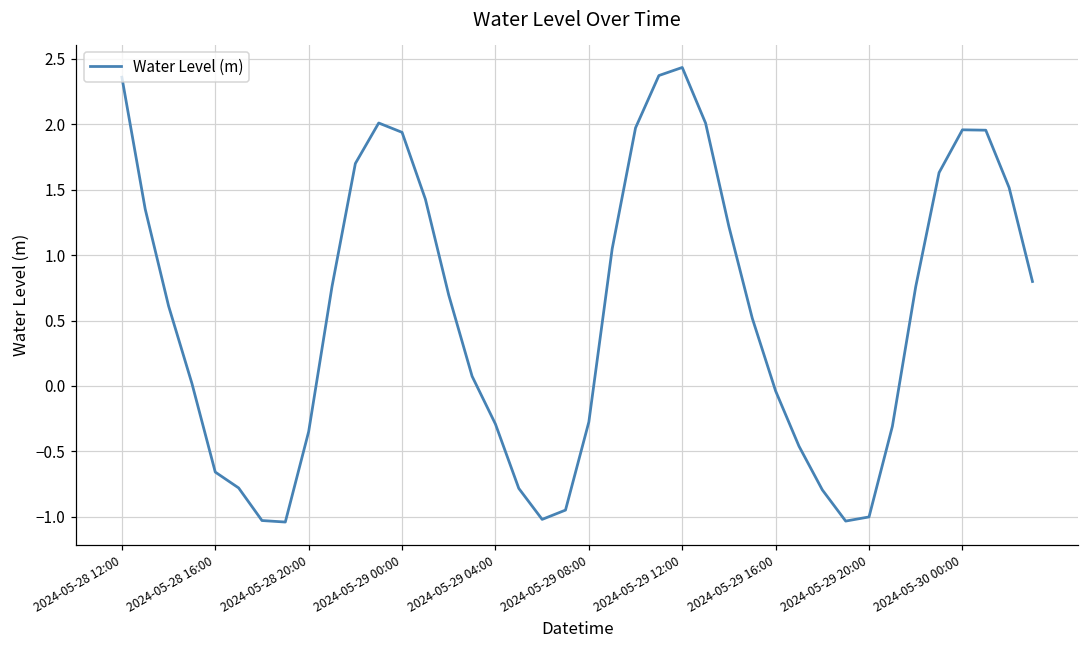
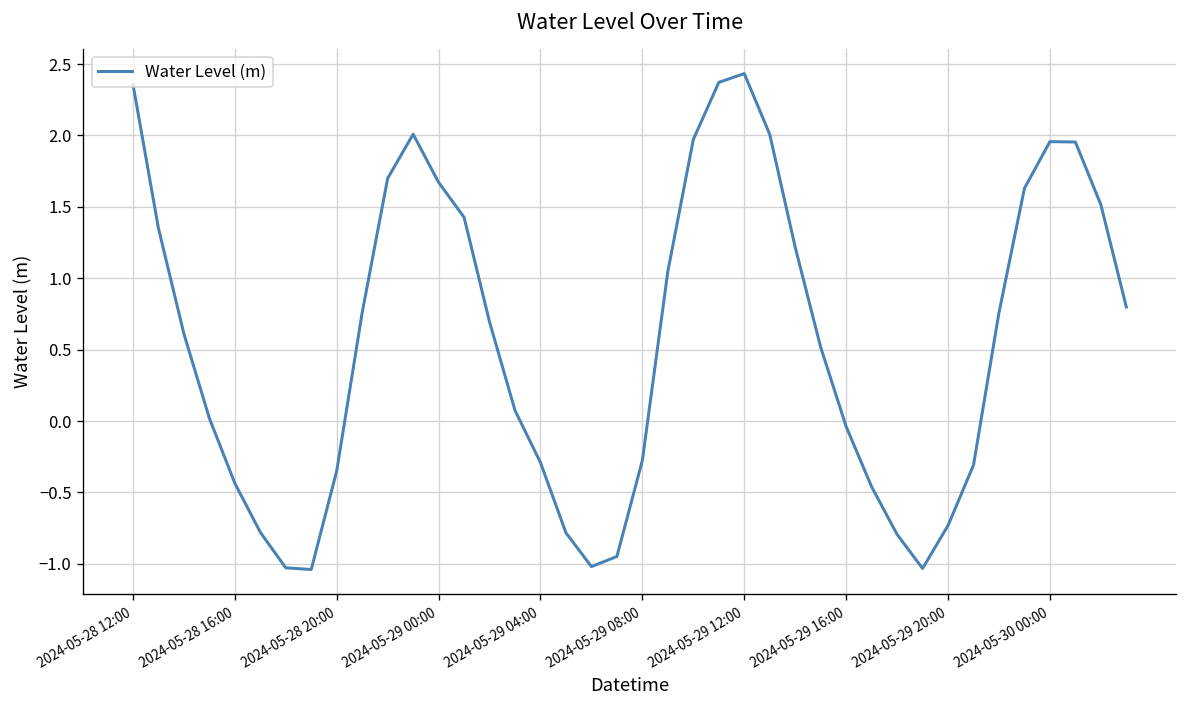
  {
-   "2024-05-28 16:00": -0.66,
+   "2024-05-28 16:00": -0.44,
    "2024-05-28 20:00": -0.35,
-   "2024-05-29 00:00": 1.94,
+   "2024-05-29 00:00": 1.67,
    "2024-05-29 04:00": -0.29,
    "2024-05-29 08:00": -0.27,
    "2024-05-29 12:00": 2.43,
    "2024-05-29 16:00": -0.04,
-   "2024-05-29 20:00": -1.00,
+   "2024-05-29 20:00": -0.73,
    "2024-05-30 00:00": 1.96
  }
